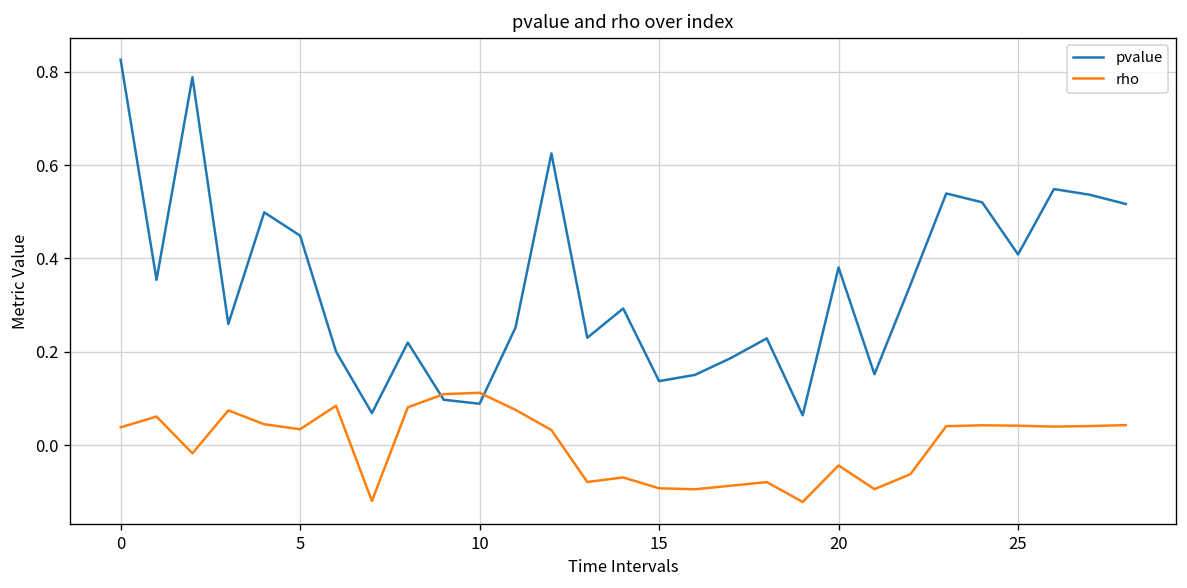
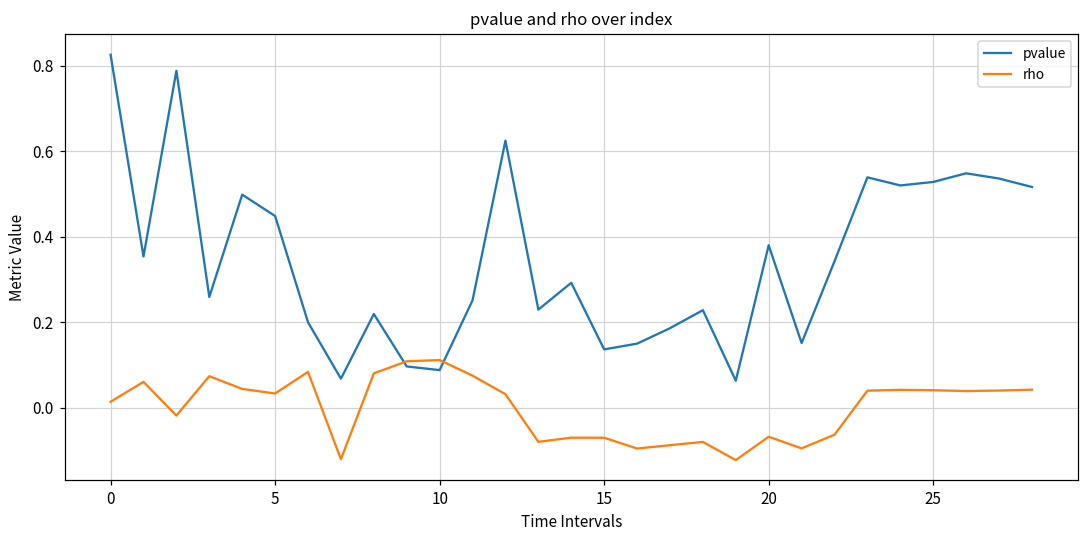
  {
    "pvalue": {
      "0": 0.83,
      "5": 0.45,
      "10": 0.09,
      "15": 0.14,
      "20": 0.38,
-     "25": 0.41
+     "25": 0.53
    },
    "rho": {
-     "0": 0.04,
+     "0": 0.01,
      "5": 0.03,
      "10": 0.11,
-     "15": -0.09,
-     "20": -0.04,
+     "15": -0.07,
+     "20": -0.07,
      "25": 0.04
    }
  }
